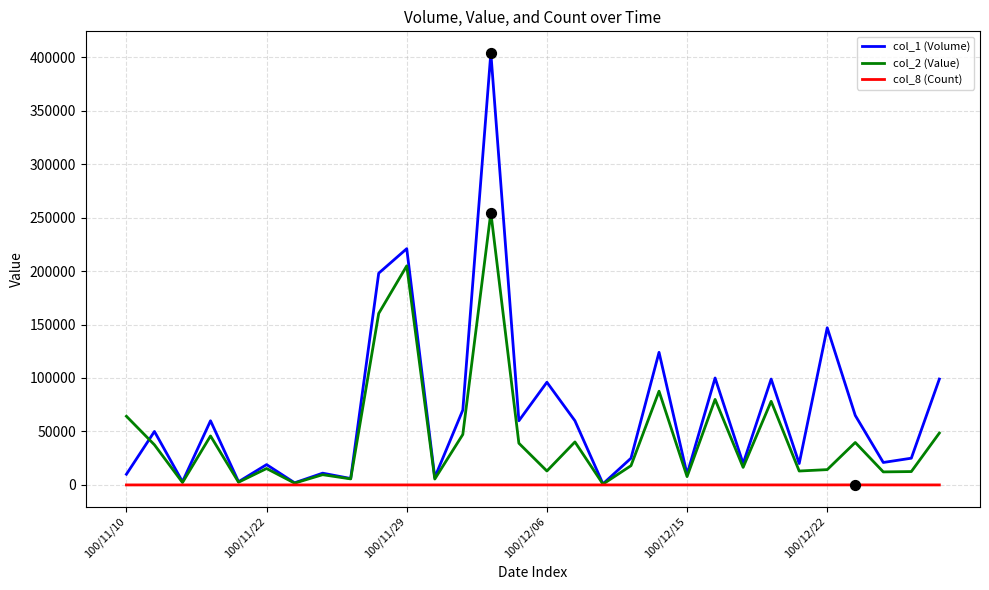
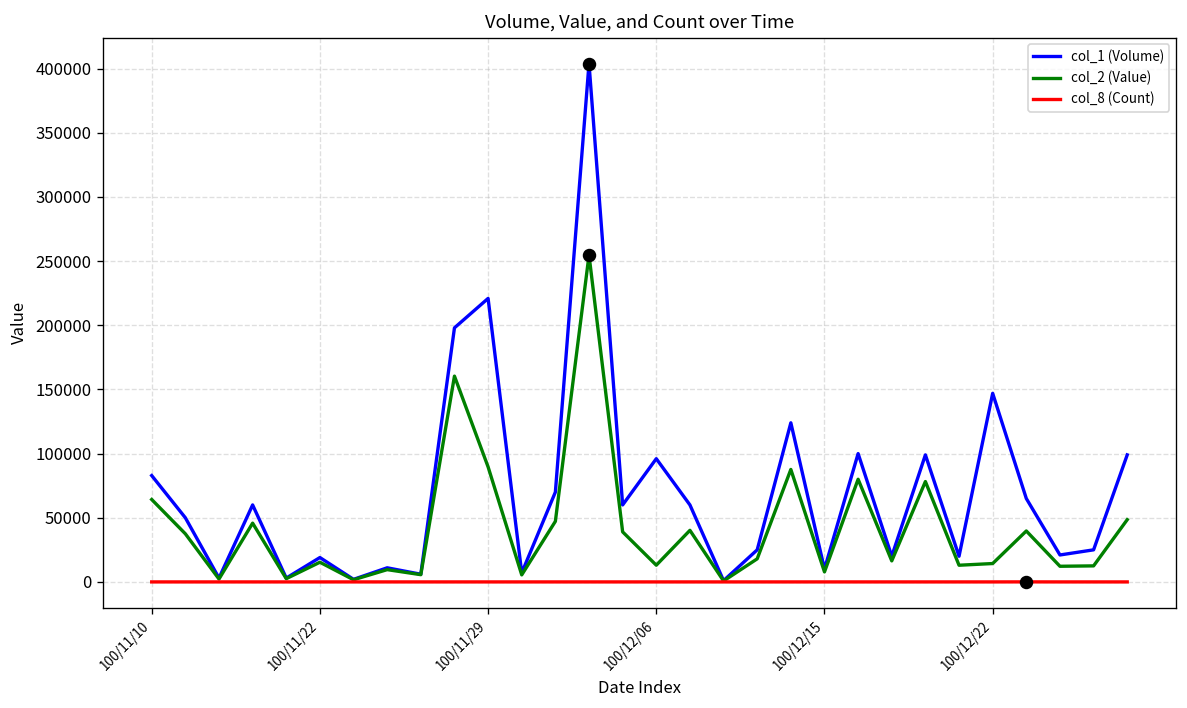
  {
    "col_1 (Volume)": {
-     "100/11/10": 10000,
+     "100/11/10": 83000,
      "100/11/22": 19000,
      "100/11/29": 221000,
      "100/12/06": 96000,
      "100/12/22": 147000
    },
    "col_2 (Value)": {
      "100/11/10": 64000,
      "100/11/22": 15000,
-     "100/11/29": 205000,
+     "100/11/29": 90000,
      "100/12/06": 13000,
      "100/12/22": 14000
    },
    "col_8 (Count)": {
      "100/11/10": 0,
      "100/11/22": 0,
      "100/11/29": 0,
      "100/12/06": 0,
      "100/12/15": 0,
      "100/12/22": 0
    }
  }
